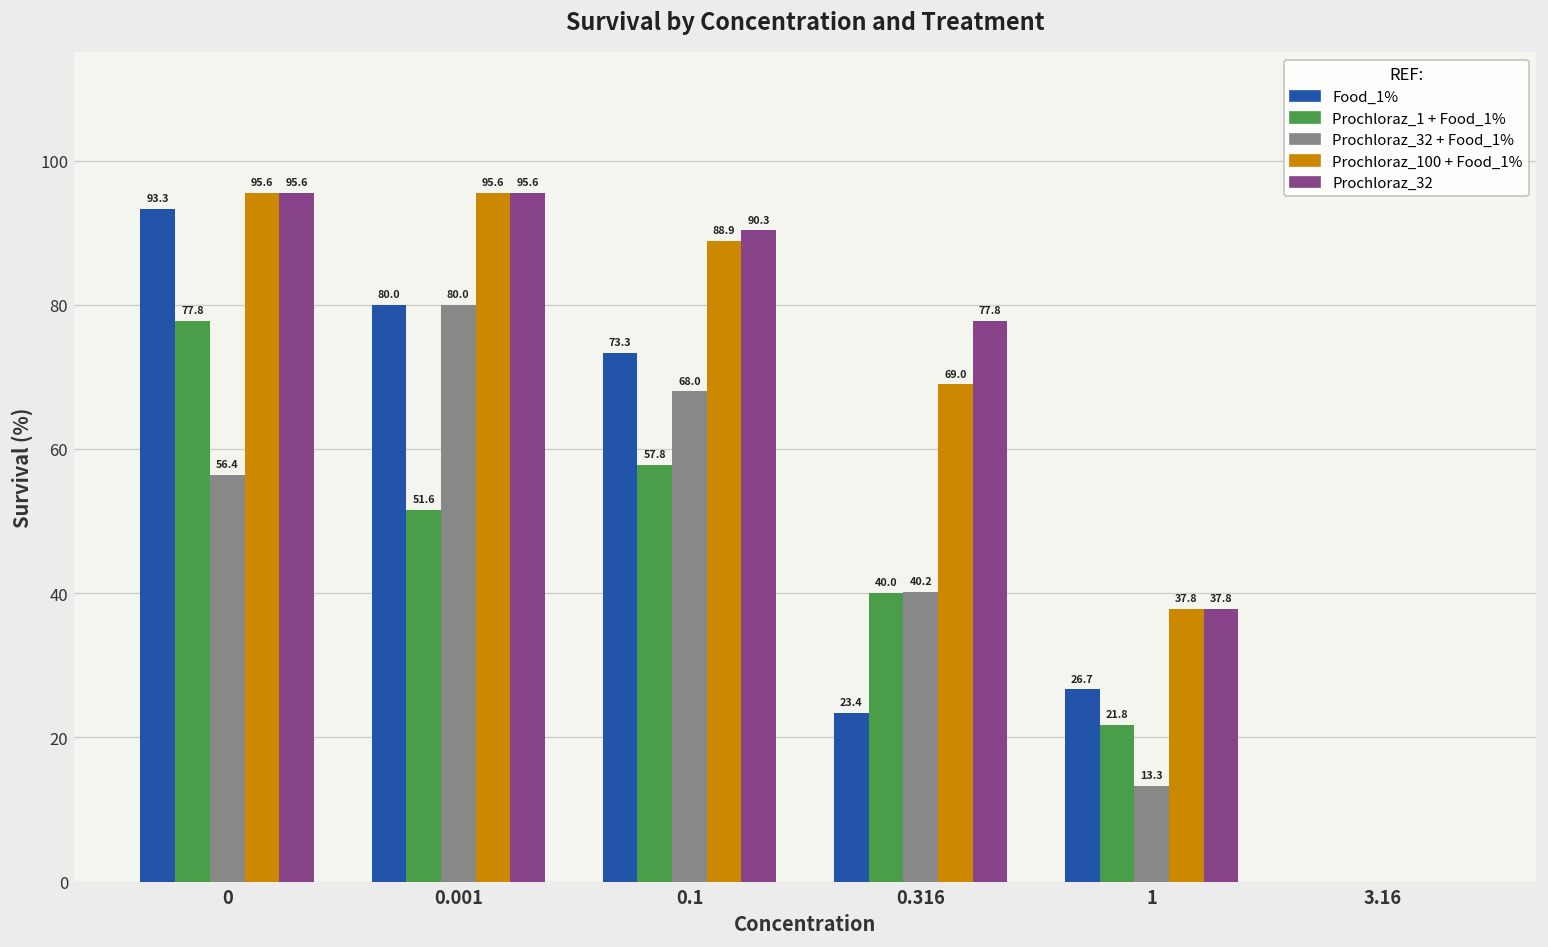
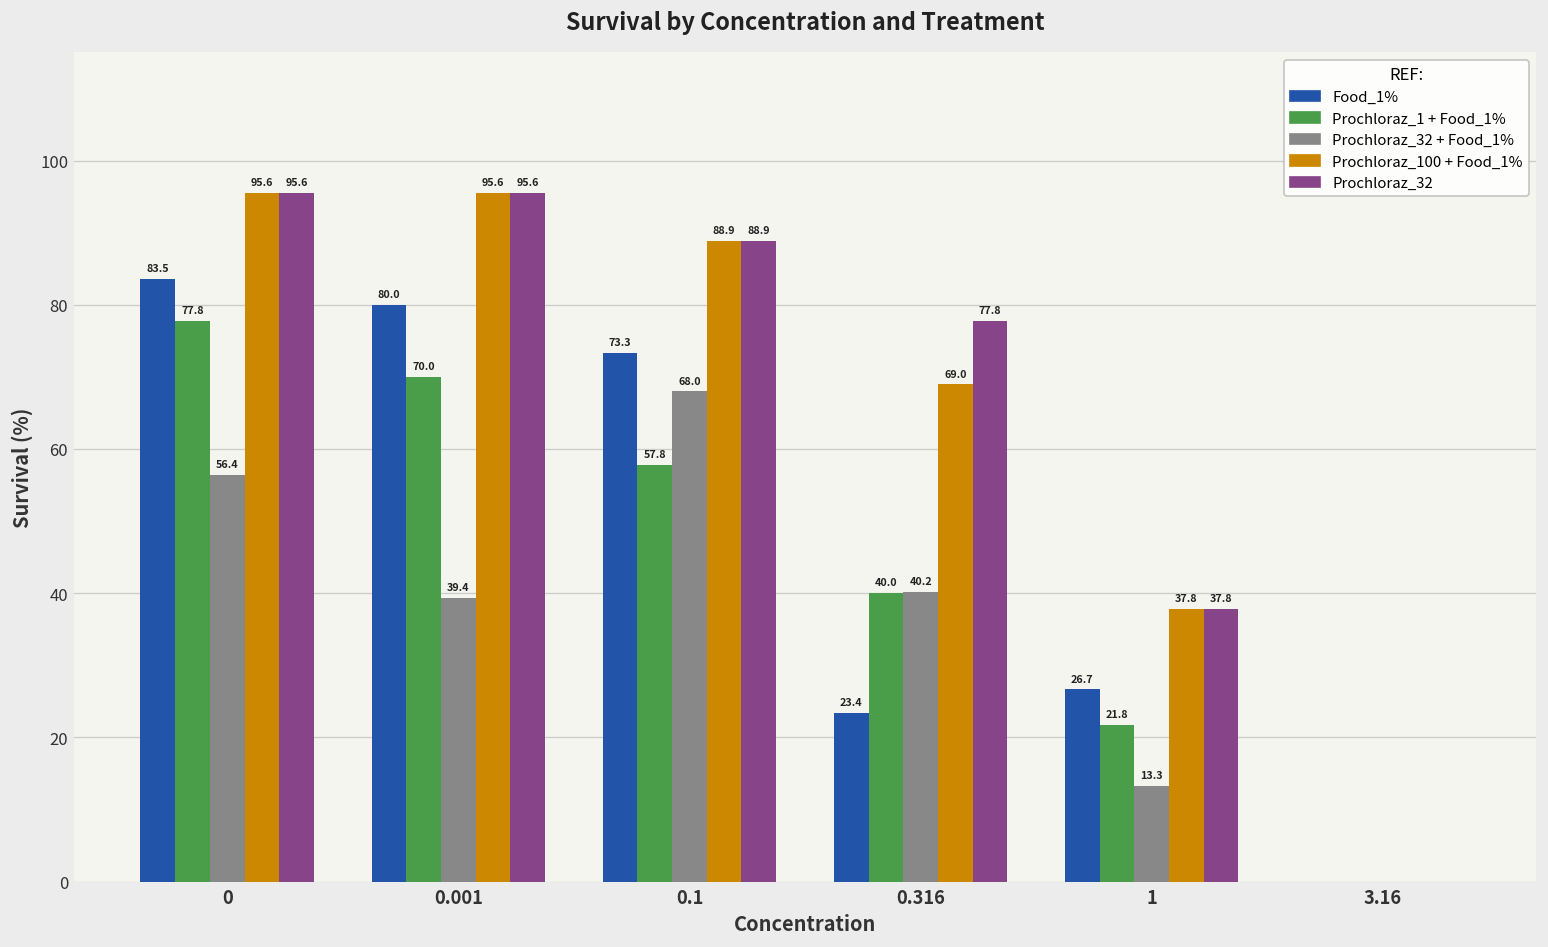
  {
    "Food_1%": {
-     "0": 93.3,
+     "0": 83.5,
      "0.001": 80.0,
      "0.1": 73.3,
      "0.316": 23.4,
      "1": 26.7
    },
    "Prochloraz_1 + Food_1%": {
      "0": 77.8,
-     "0.001": 51.6,
+     "0.001": 70.0,
      "0.1": 57.8,
      "0.316": 40.0,
      "1": 21.8
    },
    "Prochloraz_32 + Food_1%": {
      "0": 56.4,
-     "0.001": 80.0,
+     "0.001": 39.4,
      "0.1": 68.0,
      "0.316": 40.2,
      "1": 13.3
    },
    "Prochloraz_100 + Food_1%": {
      "0": 95.6,
      "0.001": 95.6,
      "0.1": 88.9,
      "0.316": 69.0,
      "1": 37.8
    },
    "Prochloraz_32": {
      "0": 95.6,
      "0.001": 95.6,
-     "0.1": 90.3,
+     "0.1": 88.9,
      "0.316": 77.8,
      "1": 37.8
    }
  }
